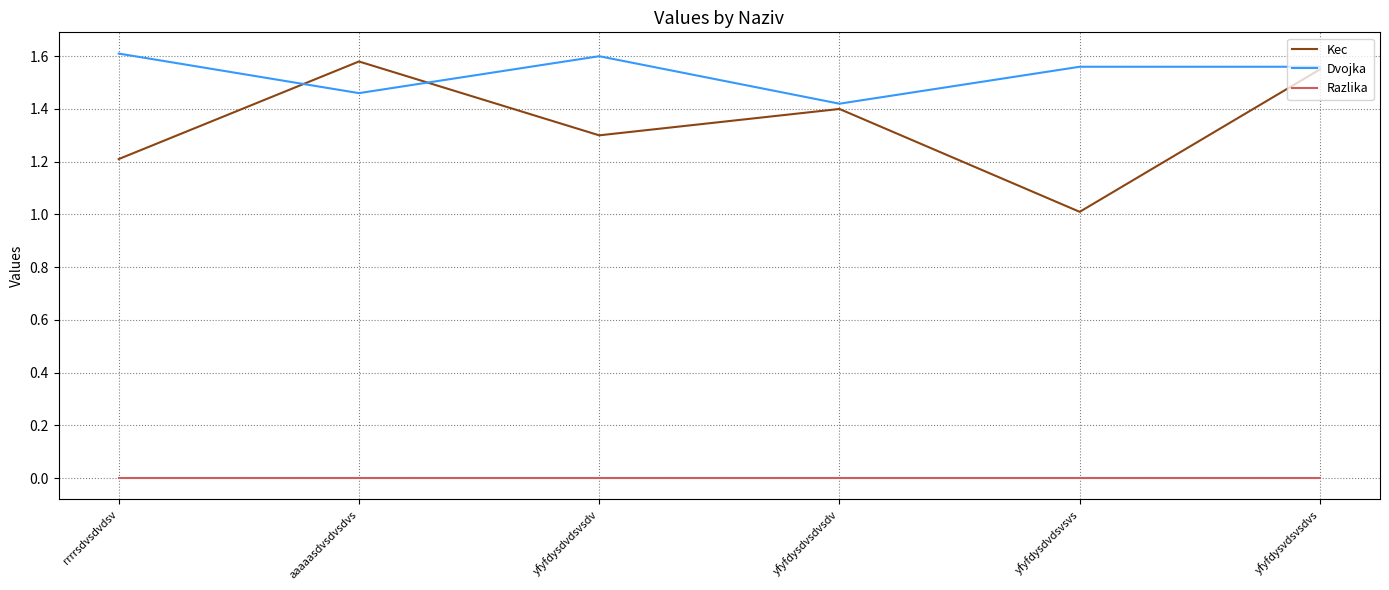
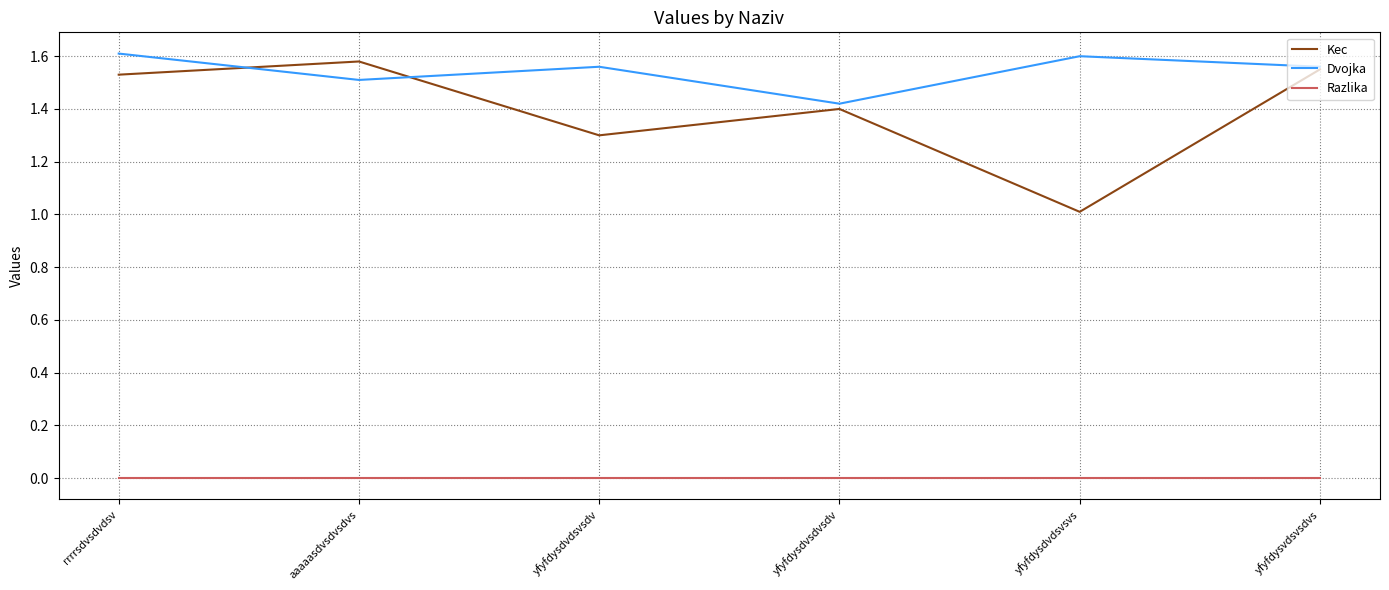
  {
    "Kec": {
-     "rrrrsdvsdvdsv": 1.21,
+     "rrrrsdvsdvdsv": 1.53,
      "aaaaasdvsdvsdvs": 1.58,
      "yfyfdysdvdsvsdv": 1.30,
      "yfyfdysdvsdvsdv": 1.40,
      "yfyfdysdvdsvsvs": 1.01
    },
    "Dvojka": {
      "rrrrsdvsdvdsv": 1.61,
-     "aaaaasdvsdvsdvs": 1.46,
-     "yfyfdysdvdsvsdv": 1.60,
+     "aaaaasdvsdvsdvs": 1.51,
+     "yfyfdysdvdsvsdv": 1.56,
      "yfyfdysdvsdvsdv": 1.42,
-     "yfyfdysdvdsvsvs": 1.56
+     "yfyfdysdvdsvsvs": 1.60
    },
    "Razlika": {
      "rrrrsdvsdvdsv": 0.00,
      "aaaaasdvsdvsdvs": 0.00,
      "yfyfdysdvdsvsdv": 0.00,
      "yfyfdysdvsdvsdv": 0.00,
      "yfyfdysdvdsvsvs": 0.00,
      "yfyfdysvdsvsdvs": 0.00
    }
  }
